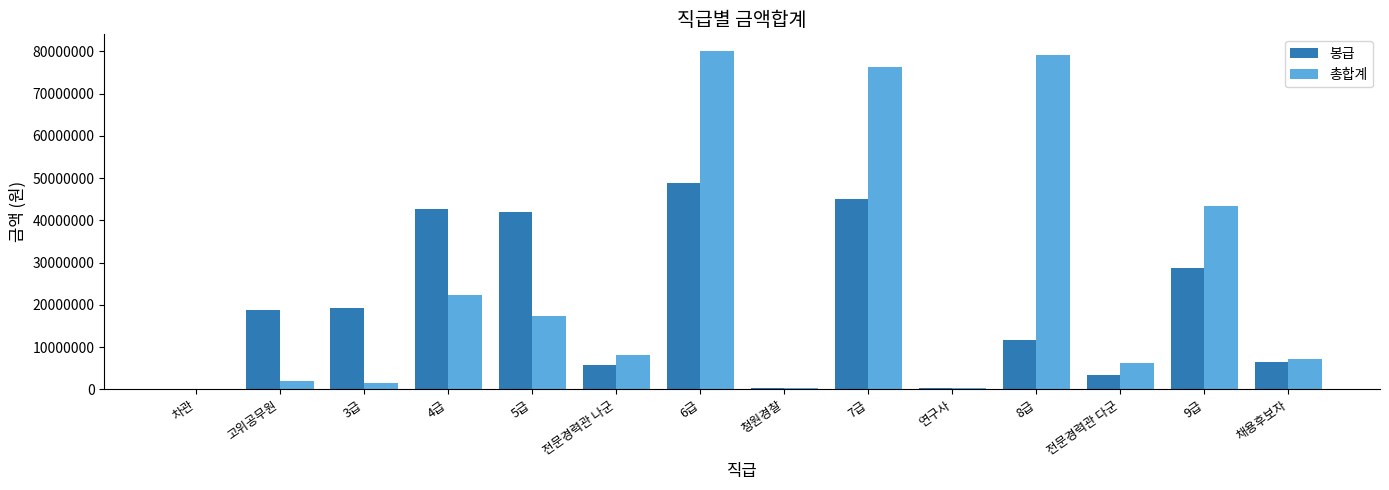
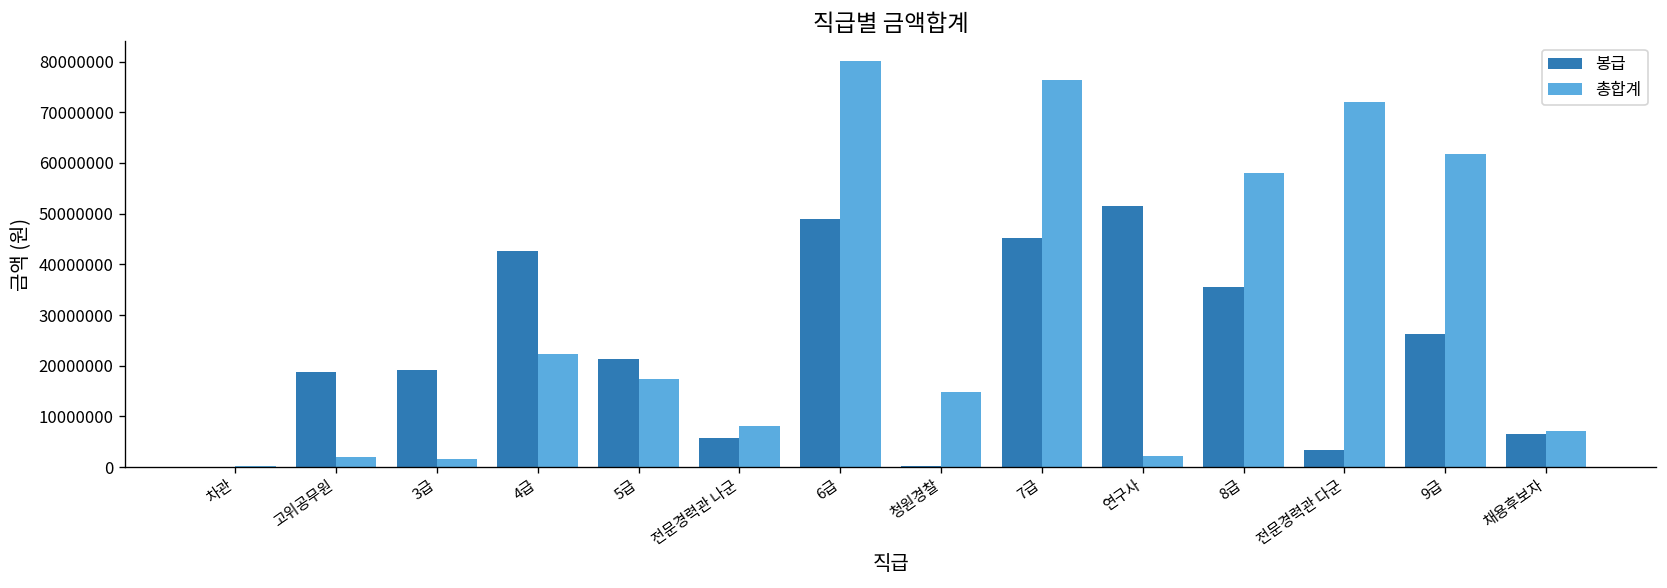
  {
    "봉급": {
      "고위공무원": 19000000,
      "3급": 19000000,
      "4급": 43000000,
-     "5급": 42000000,
+     "5급": 21000000,
      "전문경력관 나군": 6000000,
      "6급": 49000000,
      "7급": 45000000,
-     "연구사": 0,
-     "8급": 12000000,
+     "연구사": 52000000,
+     "8급": 36000000,
      "전문경력관 다군": 3000000,
-     "9급": 29000000,
+     "9급": 26000000,
      "채용후보자": 7000000
    },
    "총합계": {
      "고위공무원": 2000000,
      "3급": 2000000,
      "4급": 22000000,
      "5급": 17000000,
      "전문경력관 나군": 8000000,
      "6급": 80000000,
-     "청원경찰": 0,
+     "청원경찰": 15000000,
      "7급": 76000000,
-     "연구사": 0,
-     "8급": 79000000,
-     "전문경력관 다군": 6000000,
-     "9급": 43000000,
+     "연구사": 2000000,
+     "8급": 58000000,
+     "전문경력관 다군": 72000000,
+     "9급": 62000000,
      "채용후보자": 7000000
    }
  }
